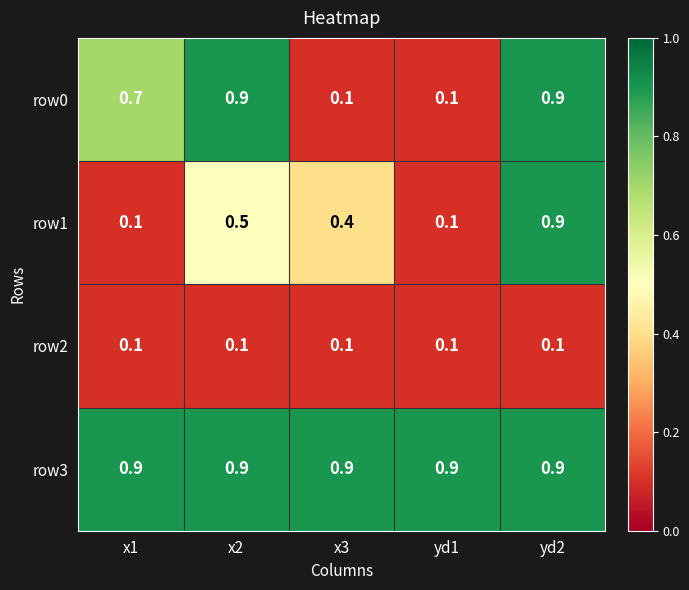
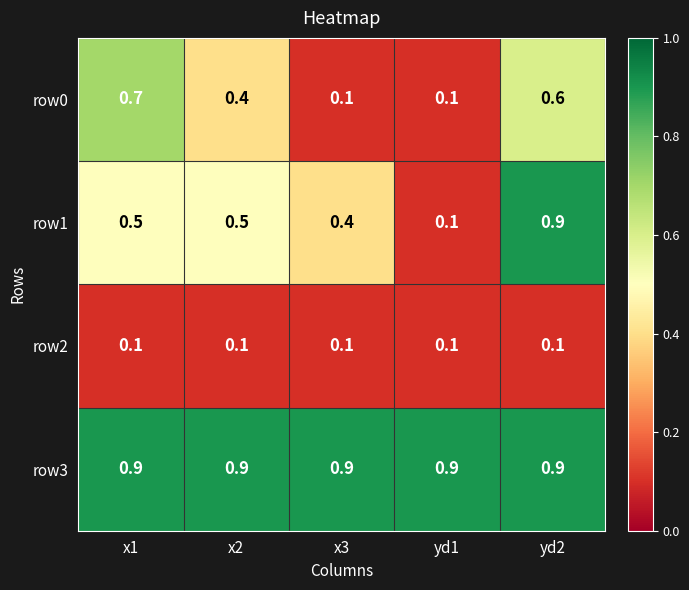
  {
    "row0": {
      "x1": 0.7,
-     "x2": 0.9,
+     "x2": 0.4,
      "x3": 0.1,
      "yd1": 0.1,
-     "yd2": 0.9
+     "yd2": 0.6
    },
    "row1": {
-     "x1": 0.1,
+     "x1": 0.5,
      "x2": 0.5,
      "x3": 0.4,
      "yd1": 0.1,
      "yd2": 0.9
    },
    "row2": {
      "x1": 0.1,
      "x2": 0.1,
      "x3": 0.1,
      "yd1": 0.1,
      "yd2": 0.1
    },
    "row3": {
      "x1": 0.9,
      "x2": 0.9,
      "x3": 0.9,
      "yd1": 0.9,
      "yd2": 0.9
    }
  }
